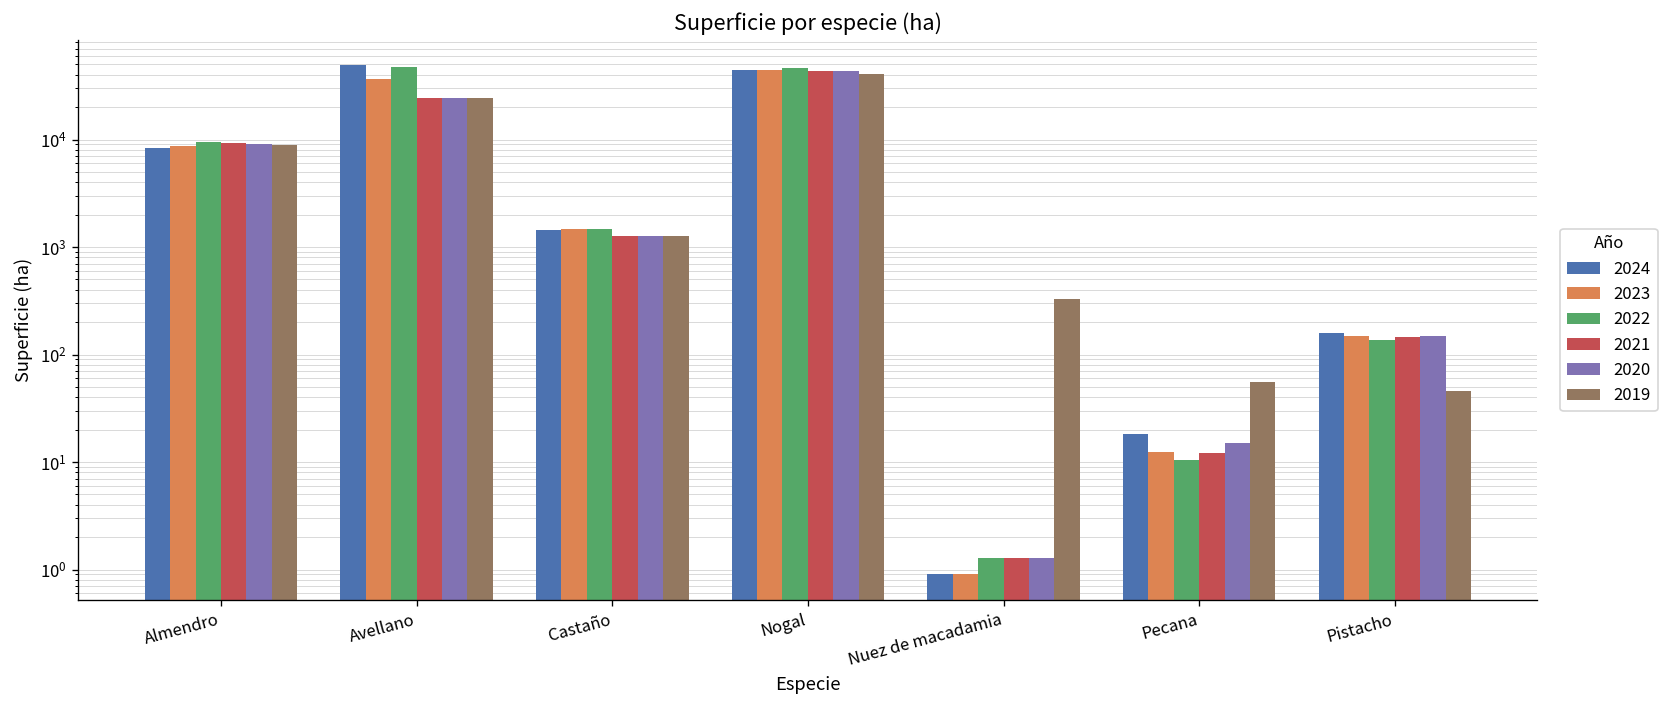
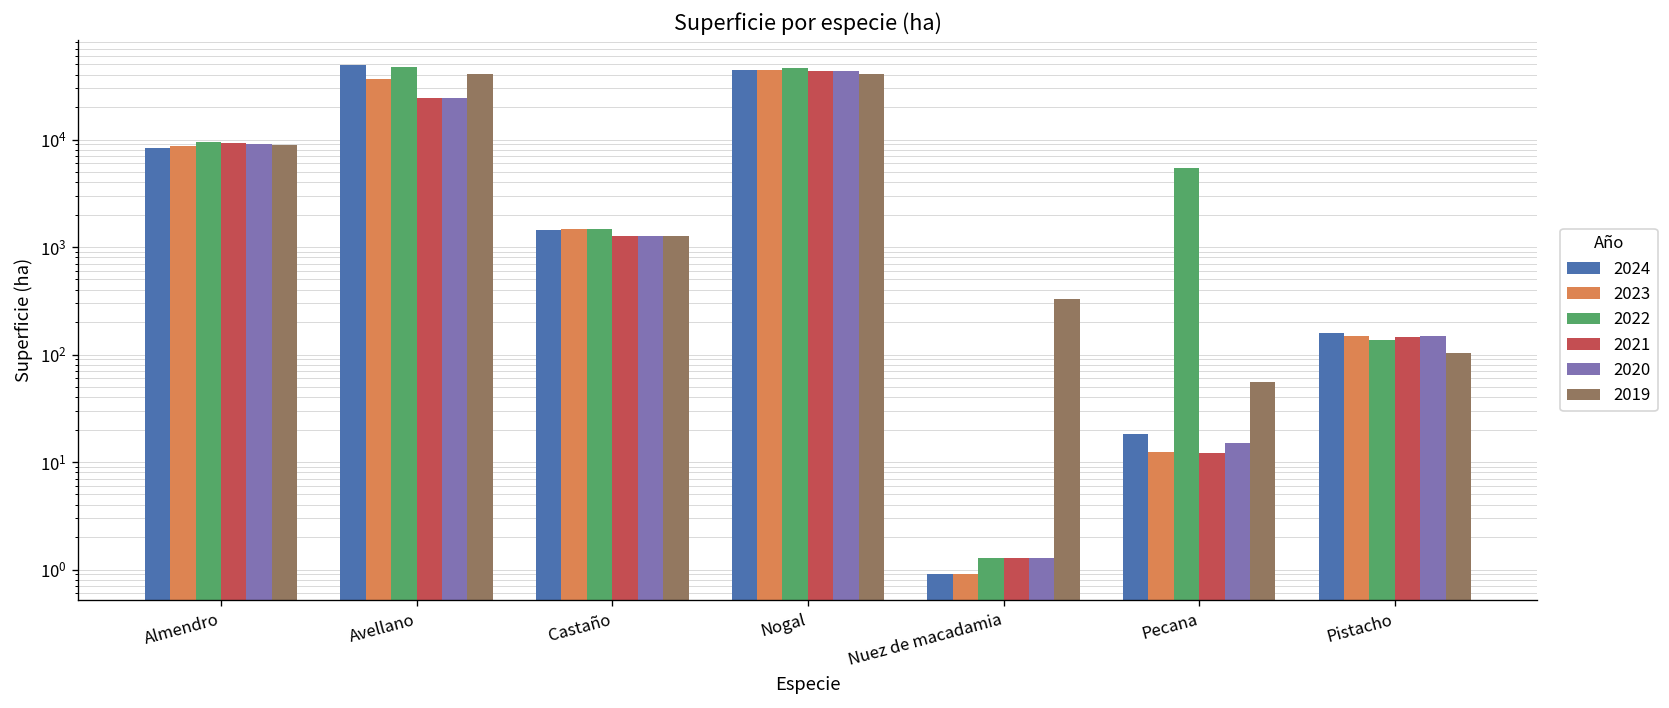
  {
    "2022": {
      "Almendro": 9000,
      "Avellano": 50000,
      "Castaño": 1500,
      "Nogal": 50000,
      "Nuez de macadamia": 1.3,
-     "Pecana": 10,
+     "Pecana": 5000,
      "Pistacho": 140
    },
    "2019": {
      "Almendro": 9000,
-     "Avellano": 24000,
+     "Avellano": 40000,
      "Castaño": 1300,
      "Nogal": 40000,
      "Nuez de macadamia": 330,
      "Pecana": 60,
-     "Pistacho": 50
+     "Pistacho": 100
    }
  }
